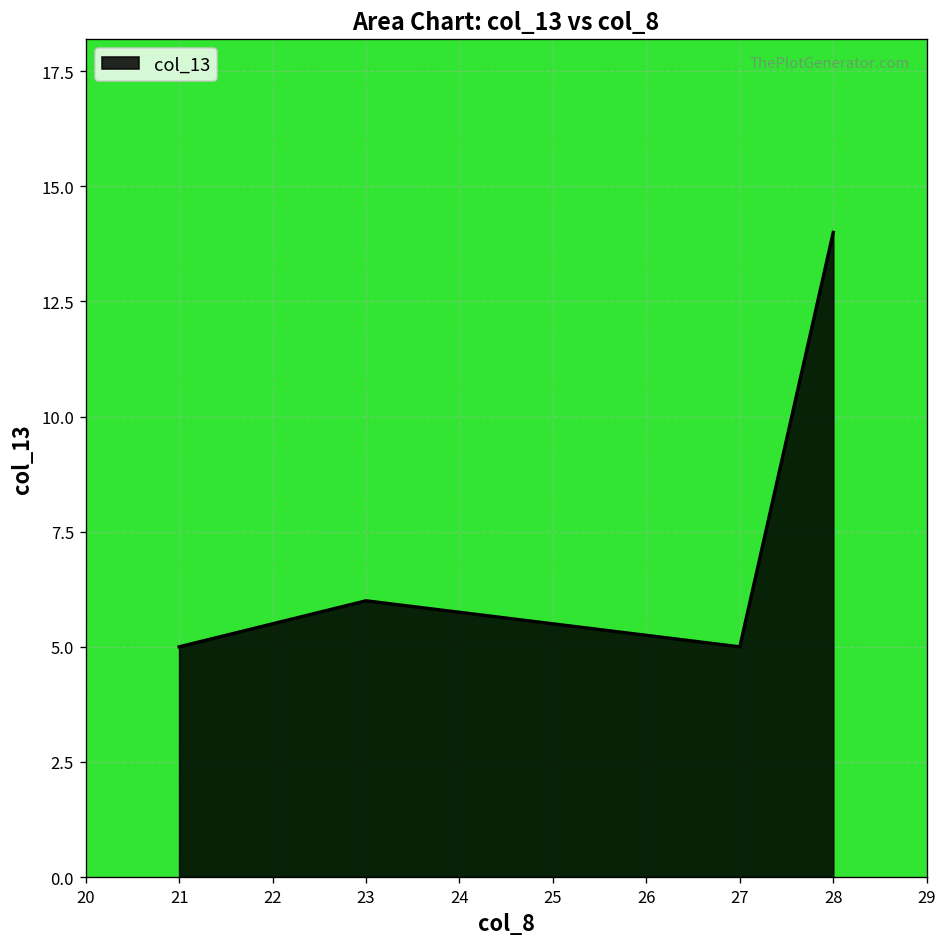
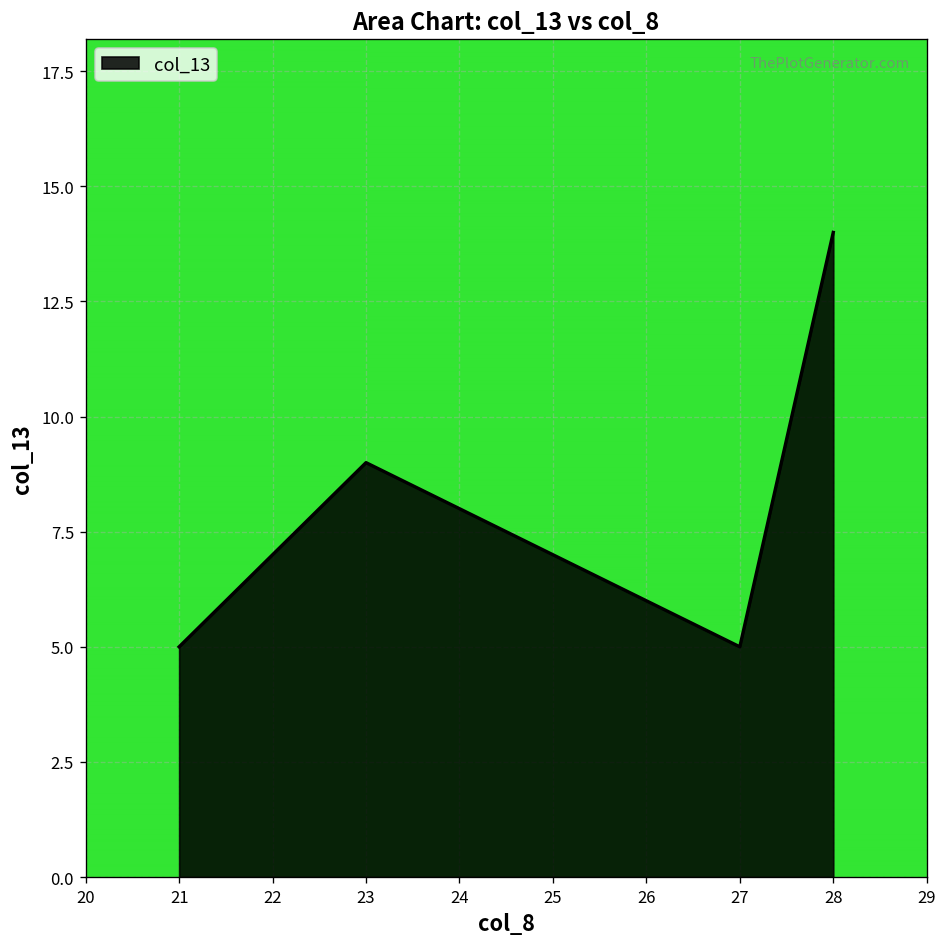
  {
    "21": 5,
-   "23": 6,
+   "23": 9,
    "27": 5,
    "28": 14
  }
